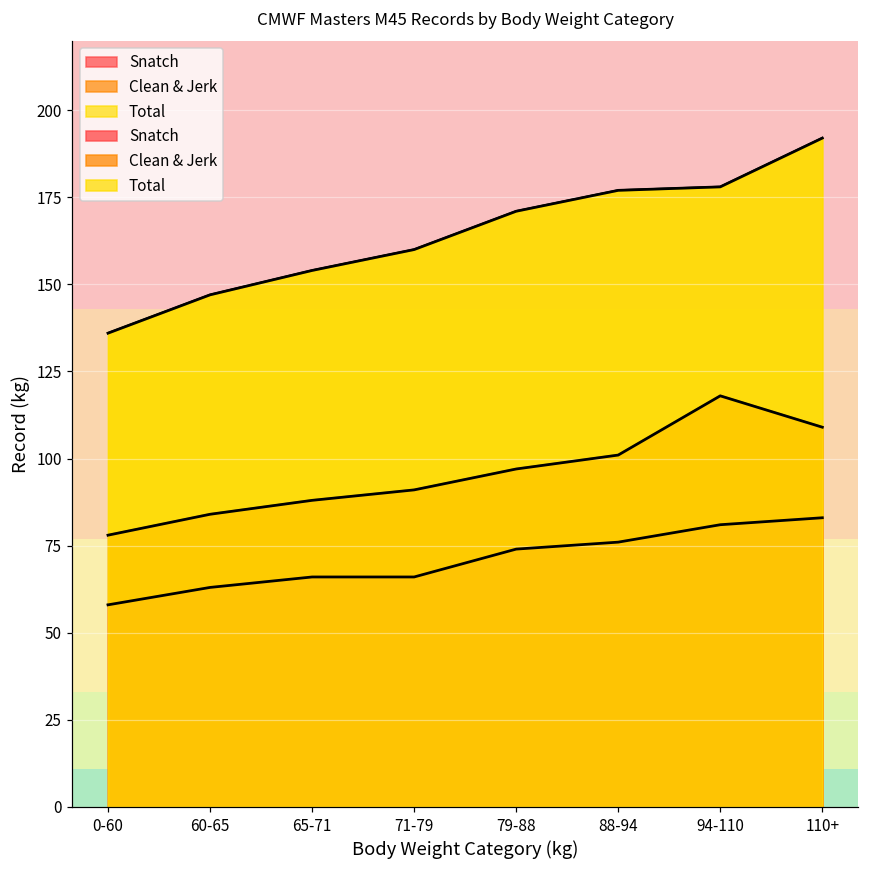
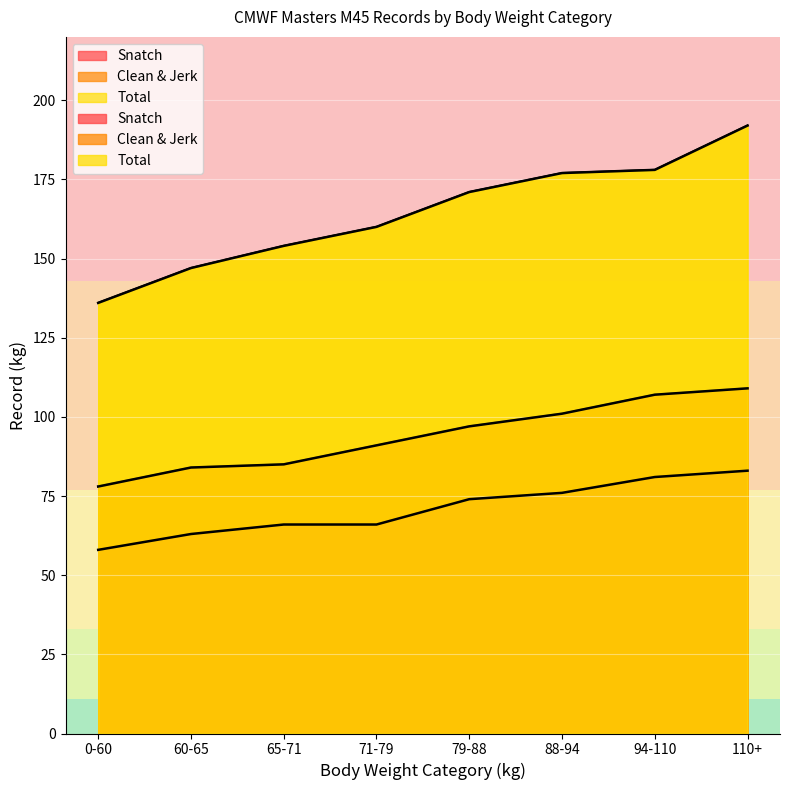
  {
    "Snatch": {
      "0-60": 58,
      "60-65": 63,
      "65-71": 66,
      "71-79": 66,
      "79-88": 74,
      "88-94": 76,
      "94-110": 81,
      "110+": 83
    },
    "Clean & Jerk": {
      "0-60": 78,
      "60-65": 84,
-     "65-71": 88,
+     "65-71": 85,
      "71-79": 91,
      "79-88": 97,
      "88-94": 101,
-     "94-110": 118,
+     "94-110": 107,
      "110+": 109
    },
    "Total": {
      "0-60": 136,
      "60-65": 147,
      "65-71": 154,
      "71-79": 160,
      "79-88": 171,
      "88-94": 177,
      "94-110": 178,
      "110+": 192
    }
  }
